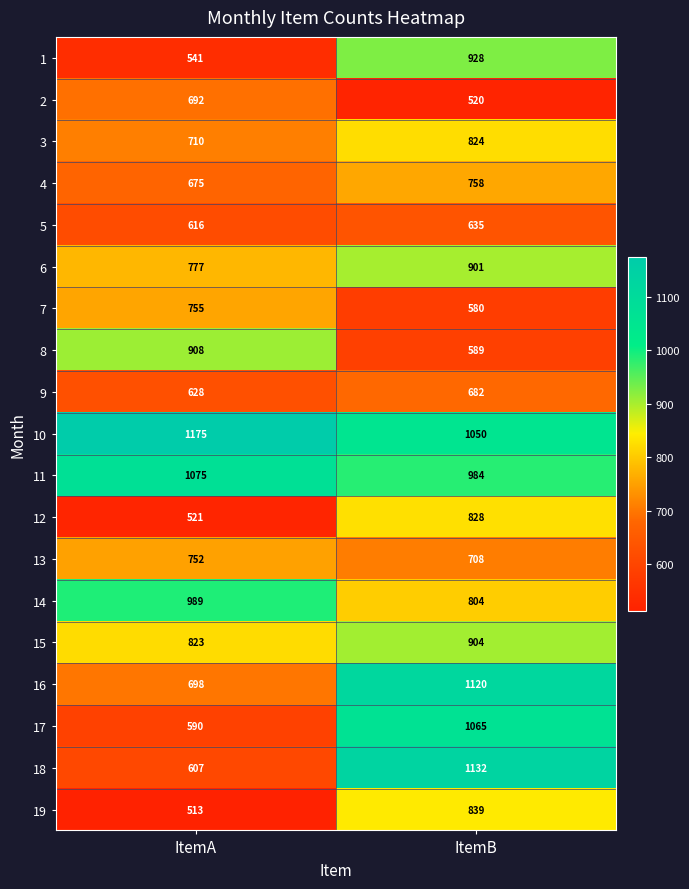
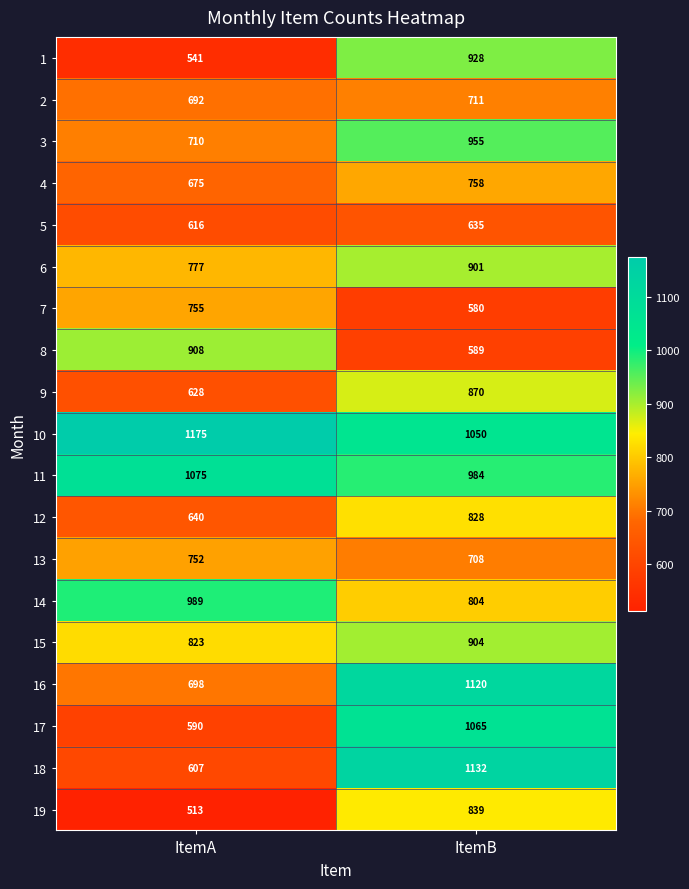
  {
    "1": {
      "ItemA": 541,
      "ItemB": 928
    },
    "2": {
      "ItemA": 692,
-     "ItemB": 520
+     "ItemB": 711
    },
    "3": {
      "ItemA": 710,
-     "ItemB": 824
+     "ItemB": 955
    },
    "4": {
      "ItemA": 675,
      "ItemB": 758
    },
    "5": {
      "ItemA": 616,
      "ItemB": 635
    },
    "6": {
      "ItemA": 777,
      "ItemB": 901
    },
    "7": {
      "ItemA": 755,
      "ItemB": 580
    },
    "8": {
      "ItemA": 908,
      "ItemB": 589
    },
    "9": {
      "ItemA": 628,
-     "ItemB": 682
+     "ItemB": 870
    },
    "10": {
      "ItemA": 1175,
      "ItemB": 1050
    },
    "11": {
      "ItemA": 1075,
      "ItemB": 984
    },
    "12": {
-     "ItemA": 521,
+     "ItemA": 640,
      "ItemB": 828
    },
    "13": {
      "ItemA": 752,
      "ItemB": 708
    },
    "14": {
      "ItemA": 989,
      "ItemB": 804
    },
    "15": {
      "ItemA": 823,
      "ItemB": 904
    },
    "16": {
      "ItemA": 698,
      "ItemB": 1120
    },
    "17": {
      "ItemA": 590,
      "ItemB": 1065
    },
    "18": {
      "ItemA": 607,
      "ItemB": 1132
    },
    "19": {
      "ItemA": 513,
      "ItemB": 839
    }
  }
